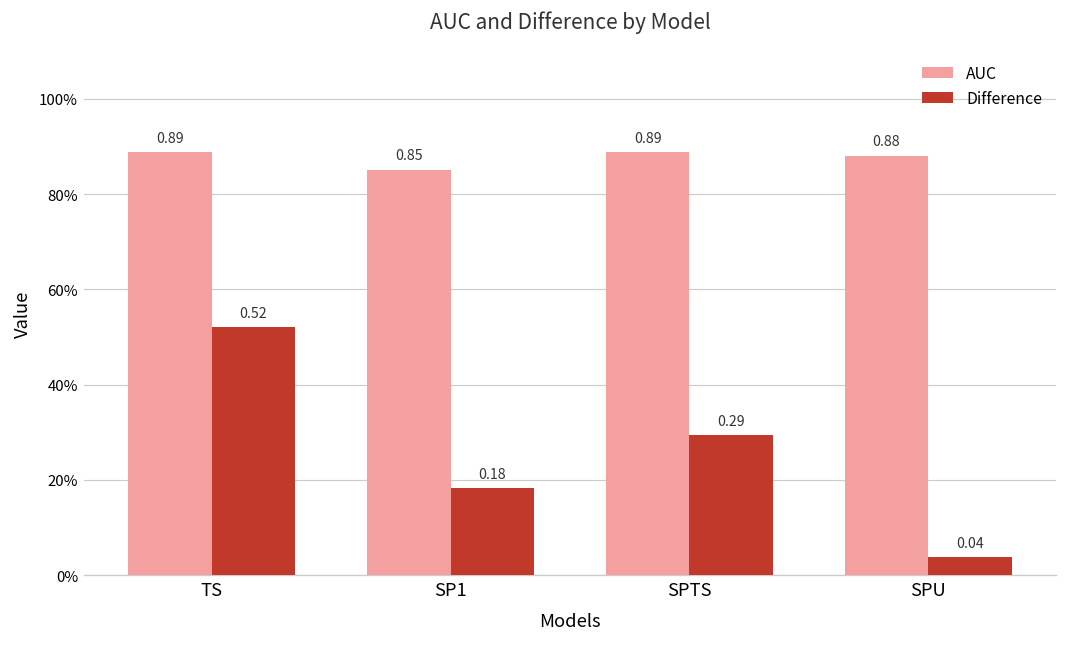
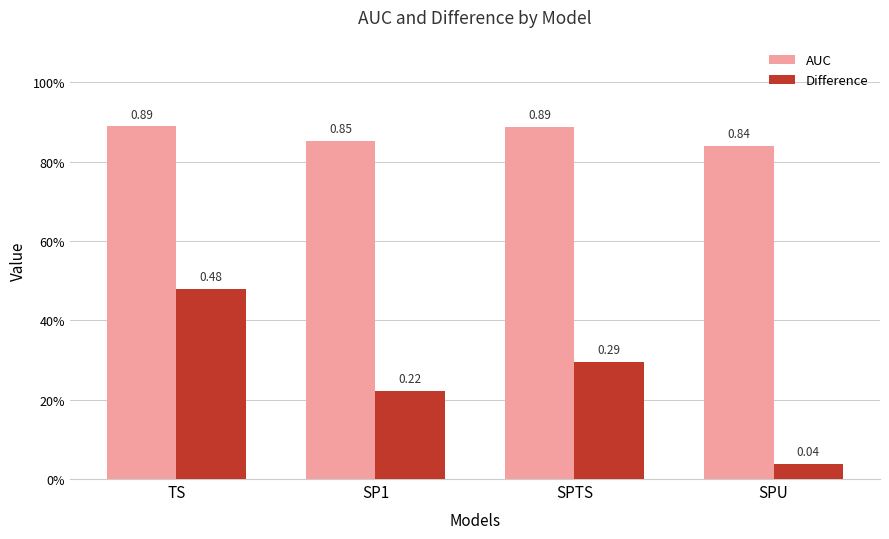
  {
    "AUC": {
      "TS": 0.89,
      "SP1": 0.85,
      "SPTS": 0.89,
-     "SPU": 0.88
+     "SPU": 0.84
    },
    "Difference": {
-     "TS": 0.52,
-     "SP1": 0.18,
+     "TS": 0.48,
+     "SP1": 0.22,
      "SPTS": 0.29,
      "SPU": 0.04
    }
  }
